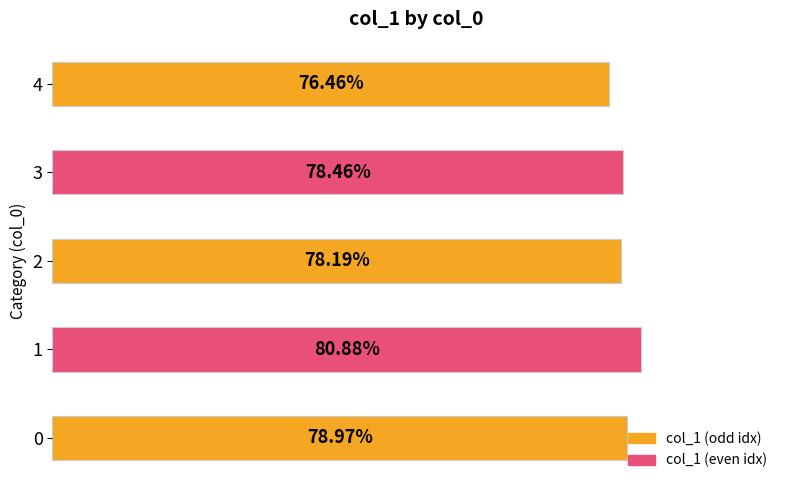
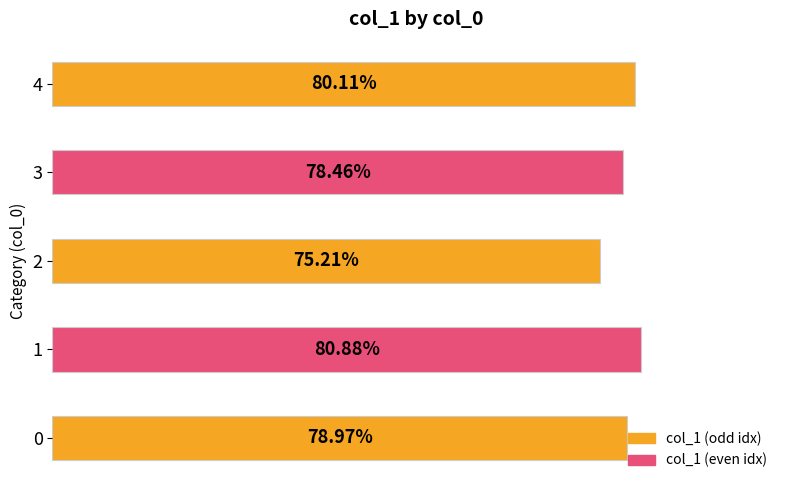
  {
-   "4": "76.46%",
+   "4": "80.11%",
    "3": "78.46%",
-   "2": "78.19%",
+   "2": "75.21%",
    "1": "80.88%",
    "0": "78.97%"
  }
